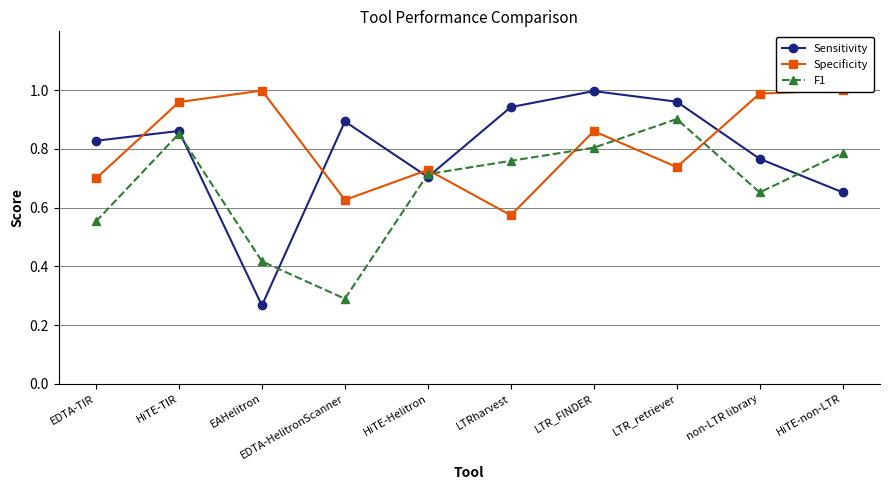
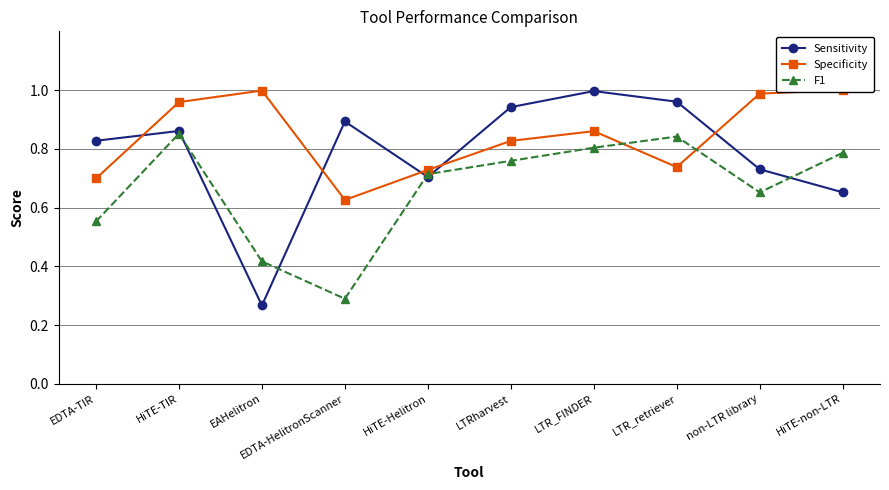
  {
    "Sensitivity": {
      "EDTA-TIR": 0.83,
      "HiTE-TIR": 0.86,
      "EAHelitron": 0.27,
      "EDTA-HelitronScanner": 0.89,
      "HiTE-Helitron": 0.70,
      "LTRharvest": 0.94,
      "LTR_FINDER": 1.00,
      "LTR_retriever": 0.96,
-     "non-LTR library": 0.77,
+     "non-LTR library": 0.73,
      "HiTE-non-LTR": 0.65
    },
    "Specificity": {
      "EDTA-TIR": 0.70,
      "HiTE-TIR": 0.96,
      "EAHelitron": 1.00,
      "EDTA-HelitronScanner": 0.63,
      "HiTE-Helitron": 0.73,
-     "LTRharvest": 0.57,
+     "LTRharvest": 0.83,
      "LTR_FINDER": 0.86,
      "LTR_retriever": 0.74,
      "non-LTR library": 0.99
    },
    "F1": {
      "EDTA-TIR": 0.55,
      "HiTE-TIR": 0.85,
      "EAHelitron": 0.42,
      "EDTA-HelitronScanner": 0.29,
      "HiTE-Helitron": 0.71,
      "LTRharvest": 0.76,
      "LTR_FINDER": 0.80,
-     "LTR_retriever": 0.90,
+     "LTR_retriever": 0.84,
      "non-LTR library": 0.65,
      "HiTE-non-LTR": 0.79
    }
  }
